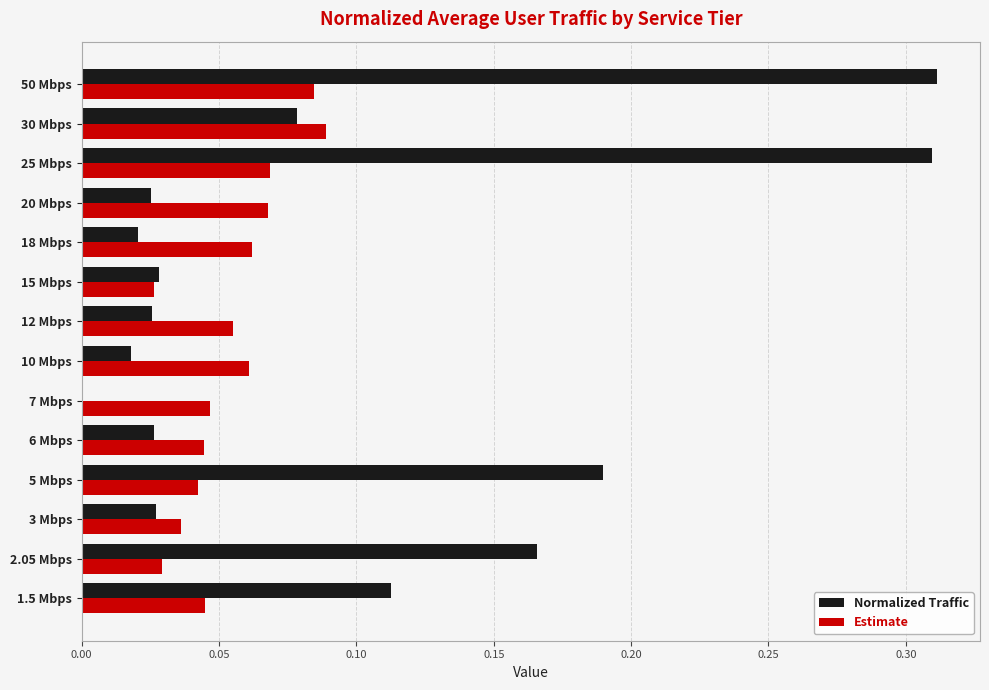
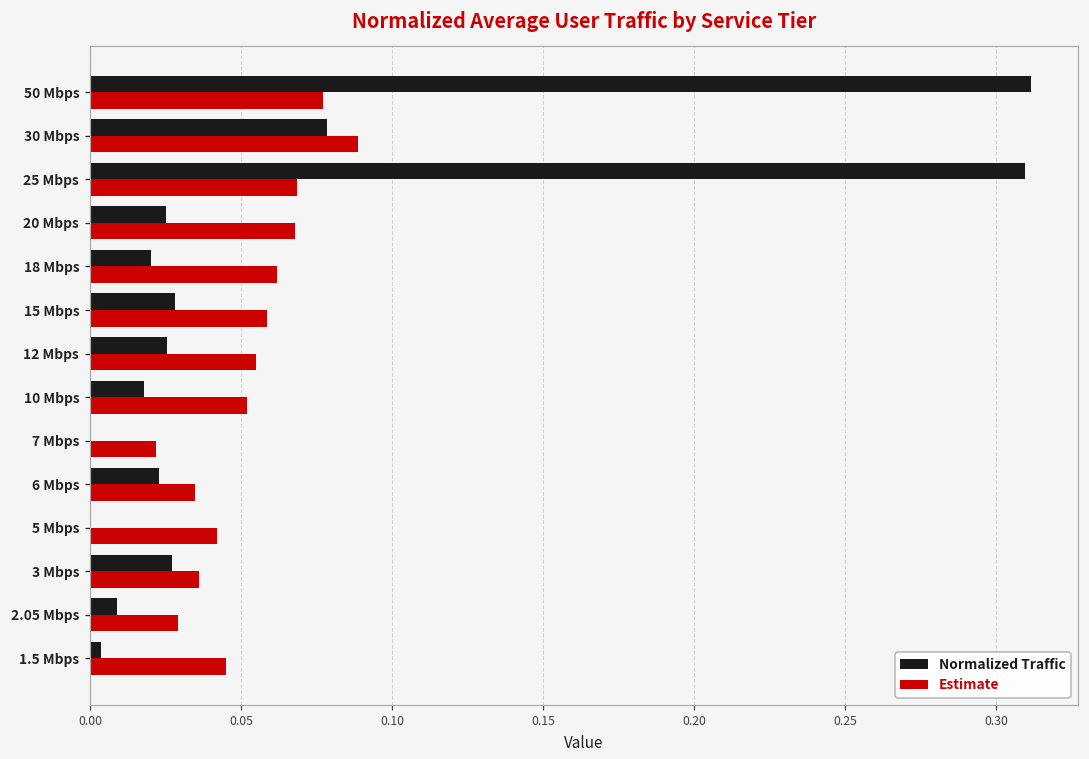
  {
    "Normalized Traffic": {
      "50 Mbps": 0.311,
      "30 Mbps": 0.078,
      "25 Mbps": 0.310,
      "20 Mbps": 0.025,
      "18 Mbps": 0.020,
      "15 Mbps": 0.028,
      "12 Mbps": 0.026,
      "10 Mbps": 0.018,
      "7 Mbps": 0.000,
-     "6 Mbps": 0.026,
-     "5 Mbps": 0.190,
+     "6 Mbps": 0.023,
+     "5 Mbps": 0.000,
      "3 Mbps": 0.027,
-     "2.05 Mbps": 0.166,
-     "1.5 Mbps": 0.113
+     "2.05 Mbps": 0.009,
+     "1.5 Mbps": 0.004
    },
    "Estimate": {
-     "50 Mbps": 0.084,
+     "50 Mbps": 0.077,
      "30 Mbps": 0.089,
      "25 Mbps": 0.069,
      "20 Mbps": 0.068,
      "18 Mbps": 0.062,
-     "15 Mbps": 0.026,
+     "15 Mbps": 0.059,
      "12 Mbps": 0.055,
-     "10 Mbps": 0.061,
-     "7 Mbps": 0.047,
-     "6 Mbps": 0.045,
+     "10 Mbps": 0.052,
+     "7 Mbps": 0.022,
+     "6 Mbps": 0.035,
      "5 Mbps": 0.042,
      "3 Mbps": 0.036,
      "2.05 Mbps": 0.029,
      "1.5 Mbps": 0.045
    }
  }
